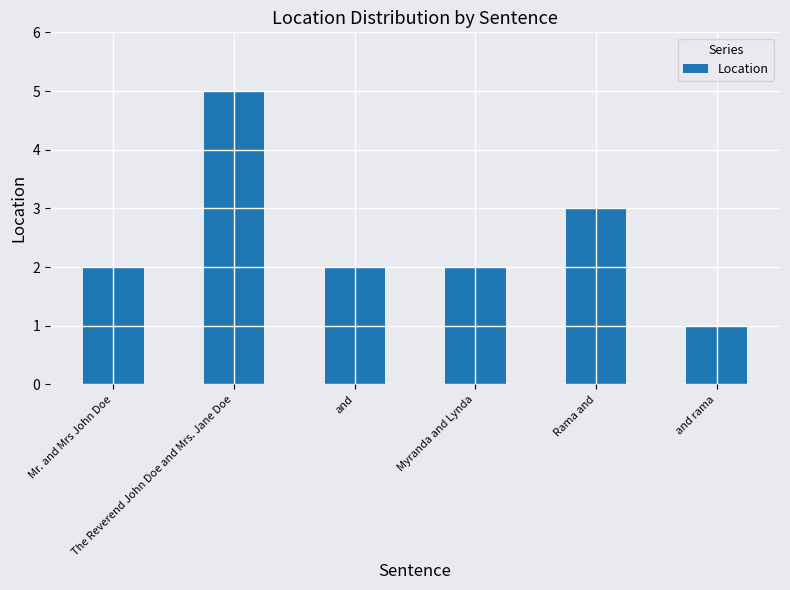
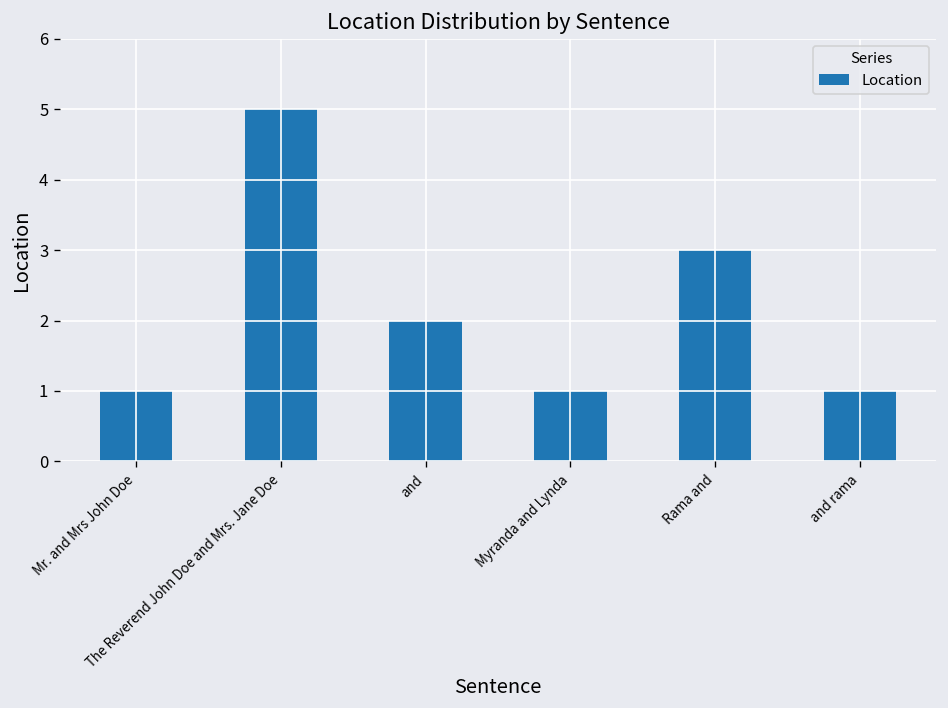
  {
-   "Mr. and Mrs John Doe": 2,
+   "Mr. and Mrs John Doe": 1,
    "The Reverend John Doe and Mrs. Jane Doe": 5,
    "and": 2,
-   "Myranda and Lynda": 2,
+   "Myranda and Lynda": 1,
    "Rama and": 3,
    "and rama": 1
  }
